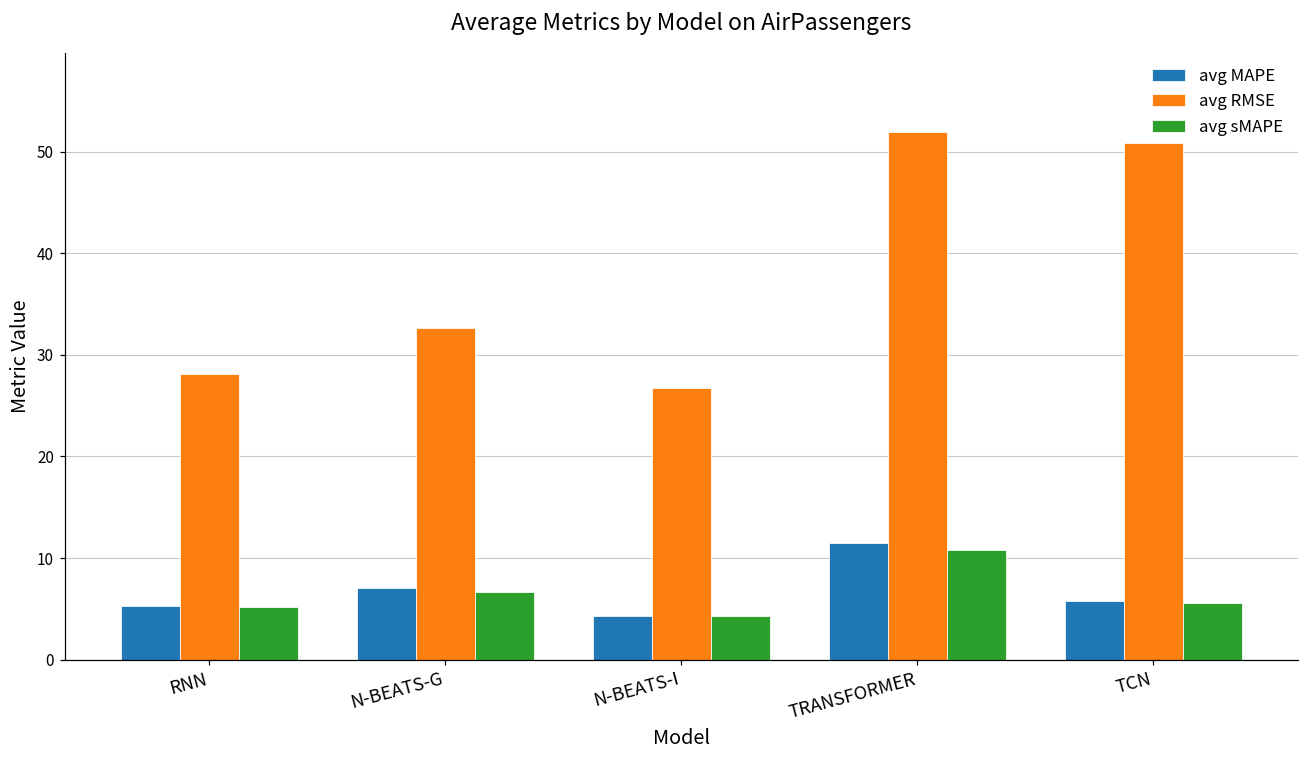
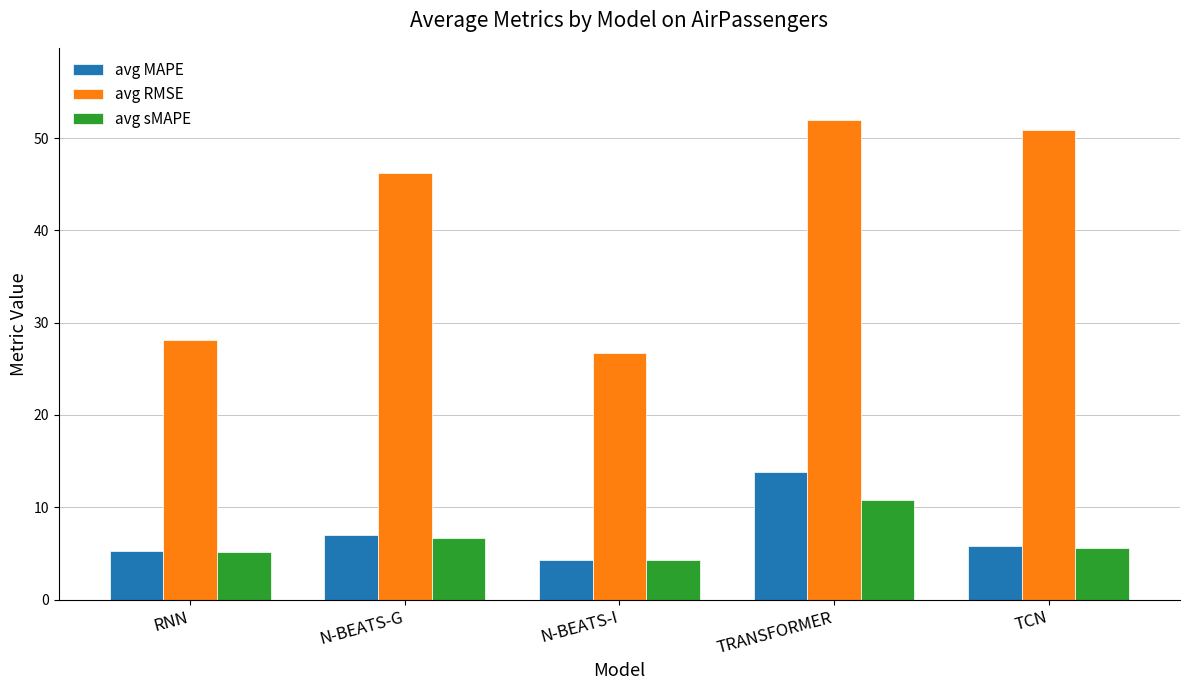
  {
    "avg MAPE": {
      "RNN": 5,
      "N-BEATS-G": 7,
      "N-BEATS-I": 4,
-     "TRANSFORMER": 12,
+     "TRANSFORMER": 14,
      "TCN": 6
    },
    "avg RMSE": {
      "RNN": 28,
-     "N-BEATS-G": 33,
+     "N-BEATS-G": 46,
      "N-BEATS-I": 27,
      "TRANSFORMER": 52,
      "TCN": 51
    },
    "avg sMAPE": {
      "RNN": 5,
      "N-BEATS-G": 7,
      "N-BEATS-I": 4,
      "TRANSFORMER": 11,
      "TCN": 6
    }
  }
